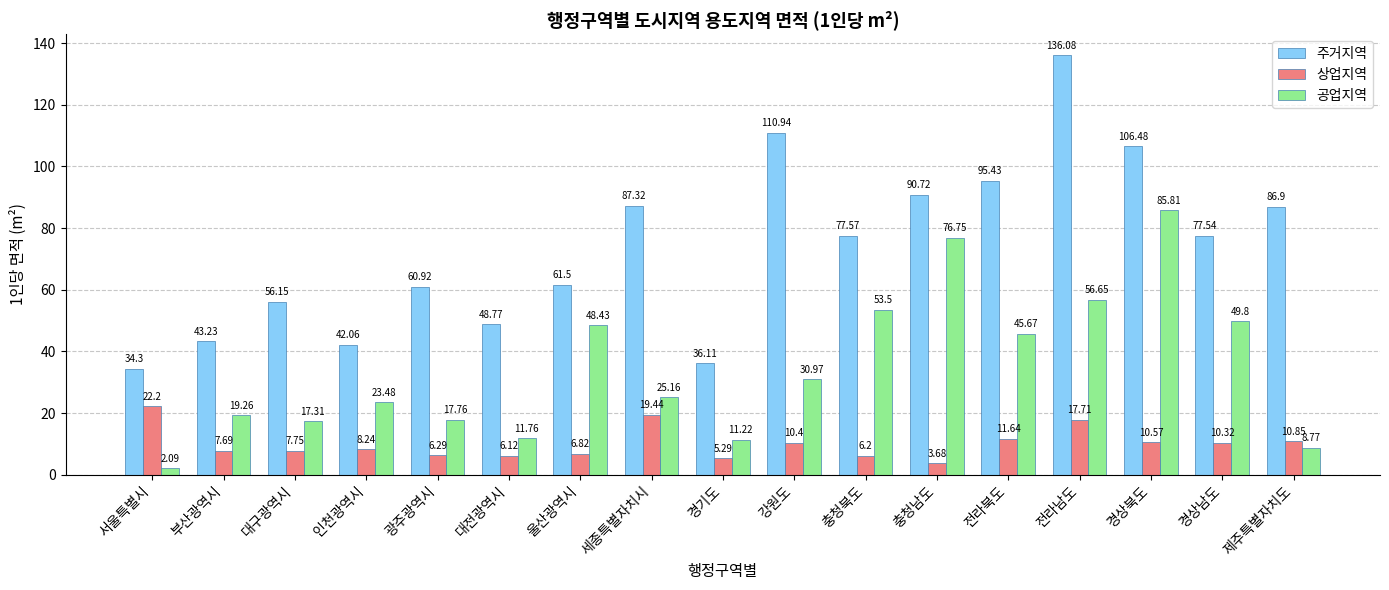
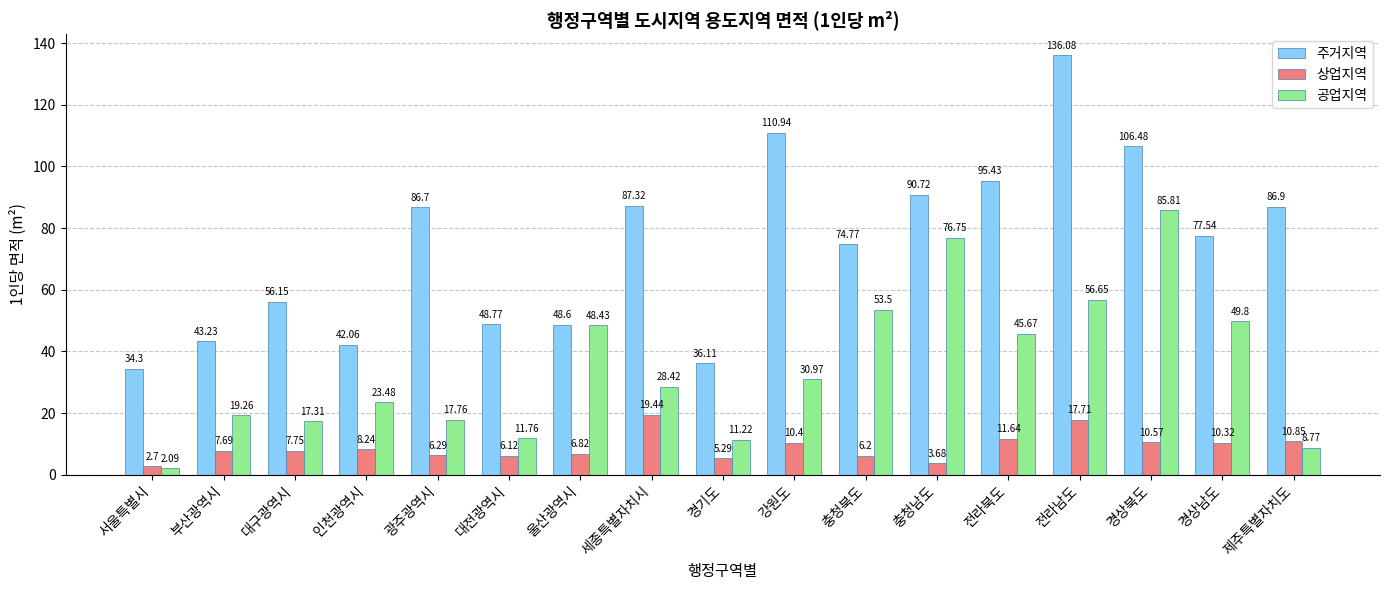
  {
    "주거지역": {
      "서울특별시": 34.3,
      "부산광역시": 43.23,
      "대구광역시": 56.15,
      "인천광역시": 42.06,
-     "광주광역시": 60.92,
+     "광주광역시": 86.7,
      "대전광역시": 48.77,
-     "울산광역시": 61.5,
+     "울산광역시": 48.6,
      "세종특별자치시": 87.32,
      "경기도": 36.11,
      "강원도": 110.94,
-     "충청북도": 77.57,
+     "충청북도": 74.77,
      "충청남도": 90.72,
      "전라북도": 95.43,
      "전라남도": 136.08,
      "경상북도": 106.48,
      "경상남도": 77.54,
      "제주특별자치도": 86.9
    },
    "상업지역": {
-     "서울특별시": 22.2,
+     "서울특별시": 2.7,
      "부산광역시": 7.69,
      "대구광역시": 7.75,
      "인천광역시": 8.24,
      "광주광역시": 6.29,
      "대전광역시": 6.12,
      "울산광역시": 6.82,
      "세종특별자치시": 19.44,
      "경기도": 5.29,
      "강원도": 10.4,
      "충청북도": 6.2,
      "충청남도": 3.68,
      "전라북도": 11.64,
      "전라남도": 17.71,
      "경상북도": 10.57,
      "경상남도": 10.32,
      "제주특별자치도": 10.85
    },
    "공업지역": {
      "서울특별시": 2.09,
      "부산광역시": 19.26,
      "대구광역시": 17.31,
      "인천광역시": 23.48,
      "광주광역시": 17.76,
      "대전광역시": 11.76,
      "울산광역시": 48.43,
-     "세종특별자치시": 25.16,
+     "세종특별자치시": 28.42,
      "경기도": 11.22,
      "강원도": 30.97,
      "충청북도": 53.5,
      "충청남도": 76.75,
      "전라북도": 45.67,
      "전라남도": 56.65,
      "경상북도": 85.81,
      "경상남도": 49.8,
      "제주특별자치도": 8.77
    }
  }
